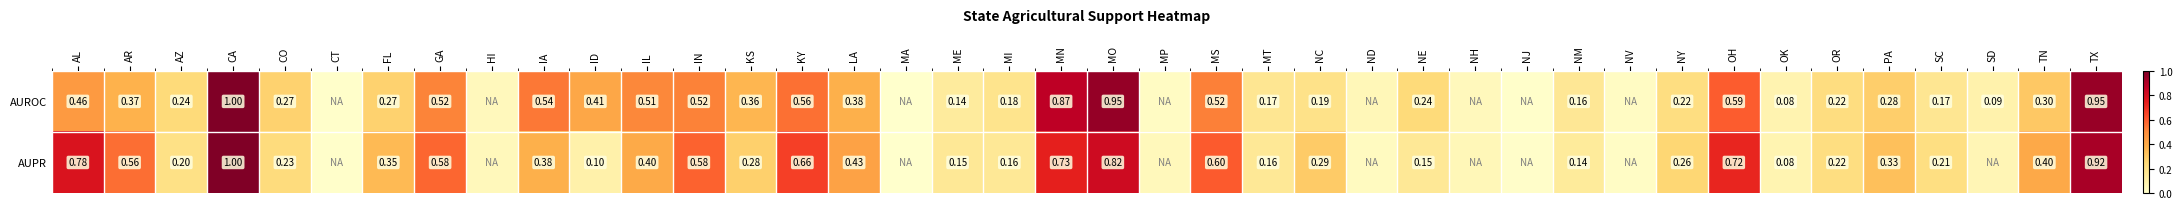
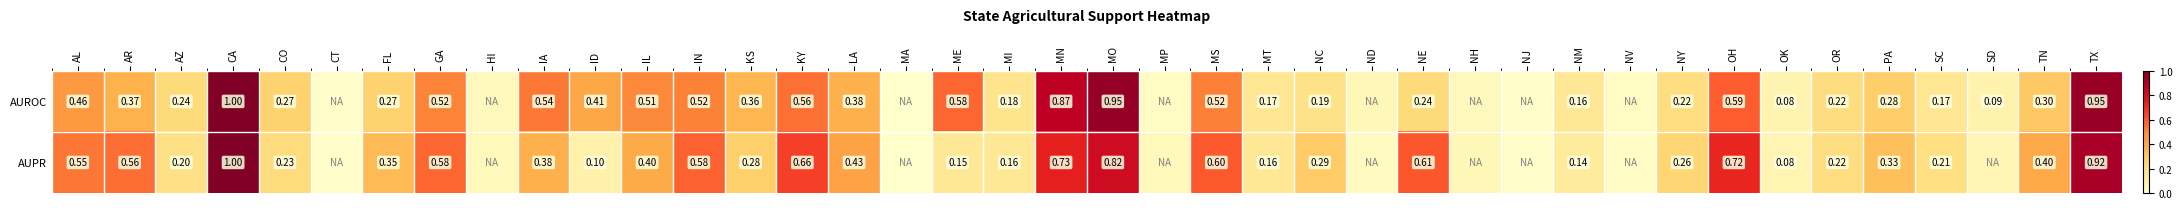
  {
    "AUROC": {
-     "ME": 0.14
+     "ME": 0.58
    },
    "AUPR": {
-     "AL": 0.78,
-     "NE": 0.15
+     "AL": 0.55,
+     "NE": 0.61
    }
  }
